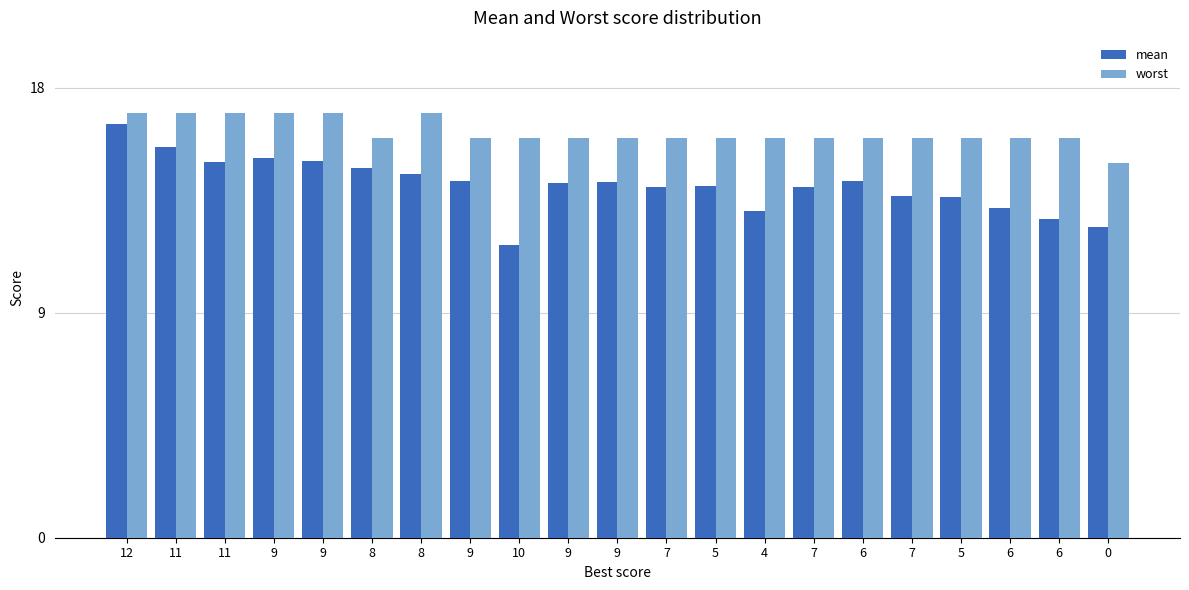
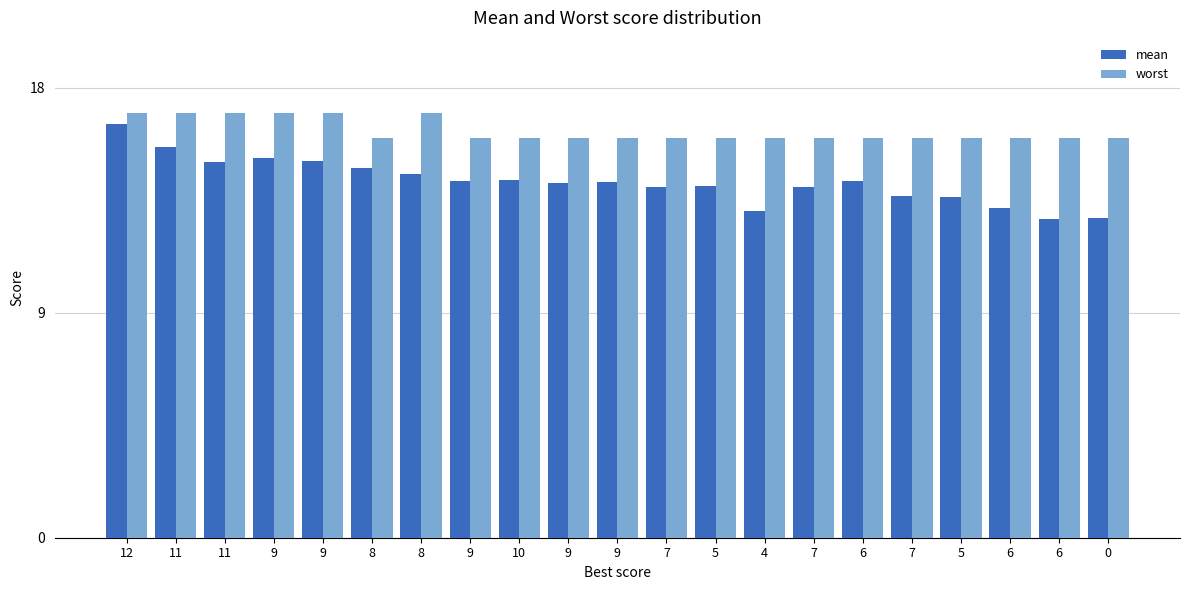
  {
    "mean": {
      "12": 16.5,
-     "10": 11.7,
+     "10": 14.3,
      "4": 13.1,
-     "0": 12.4
+     "0": 12.8
    },
    "worst": {
      "12": 17,
      "10": 16,
      "4": 16,
-     "0": 15
+     "0": 16
    }
  }
